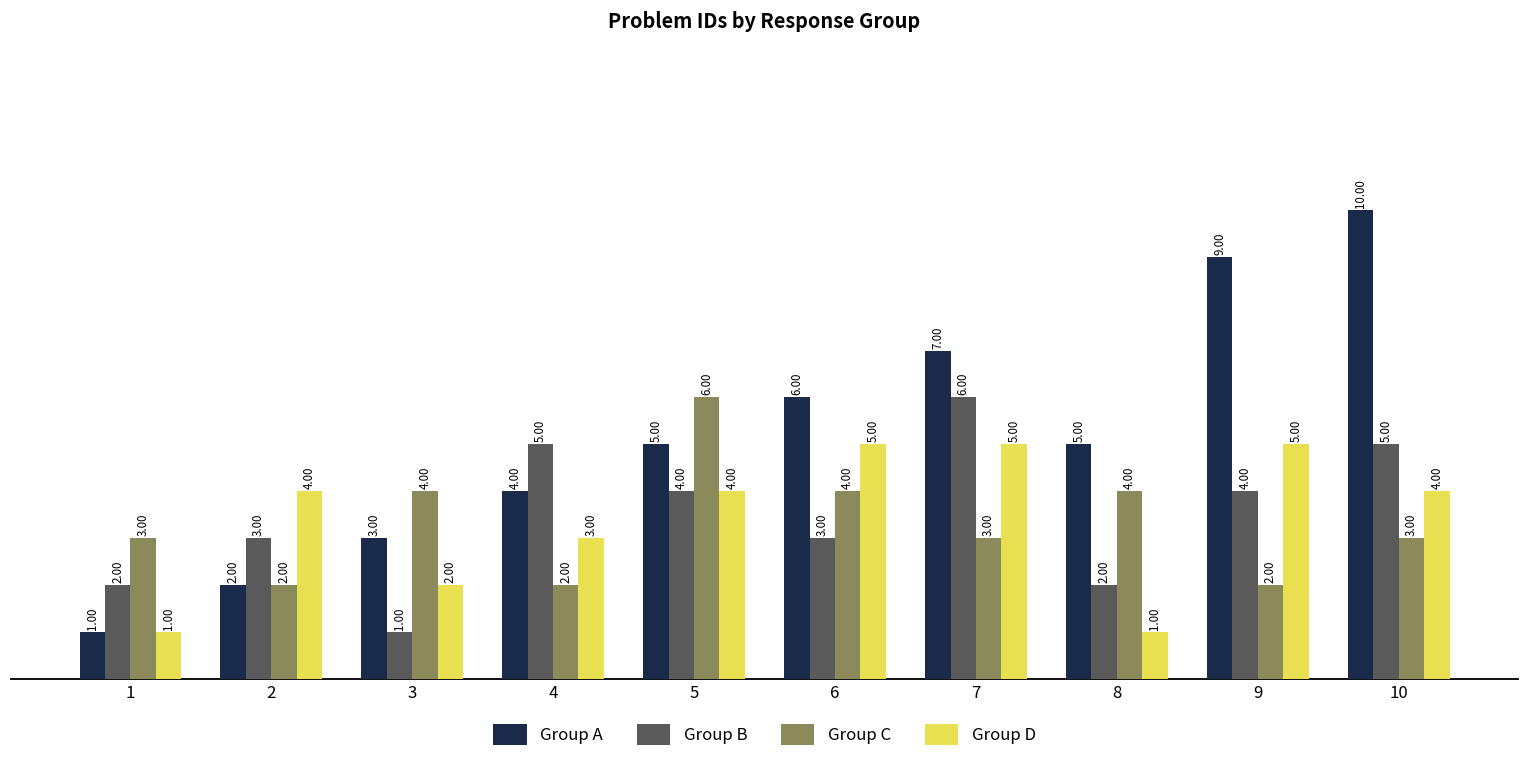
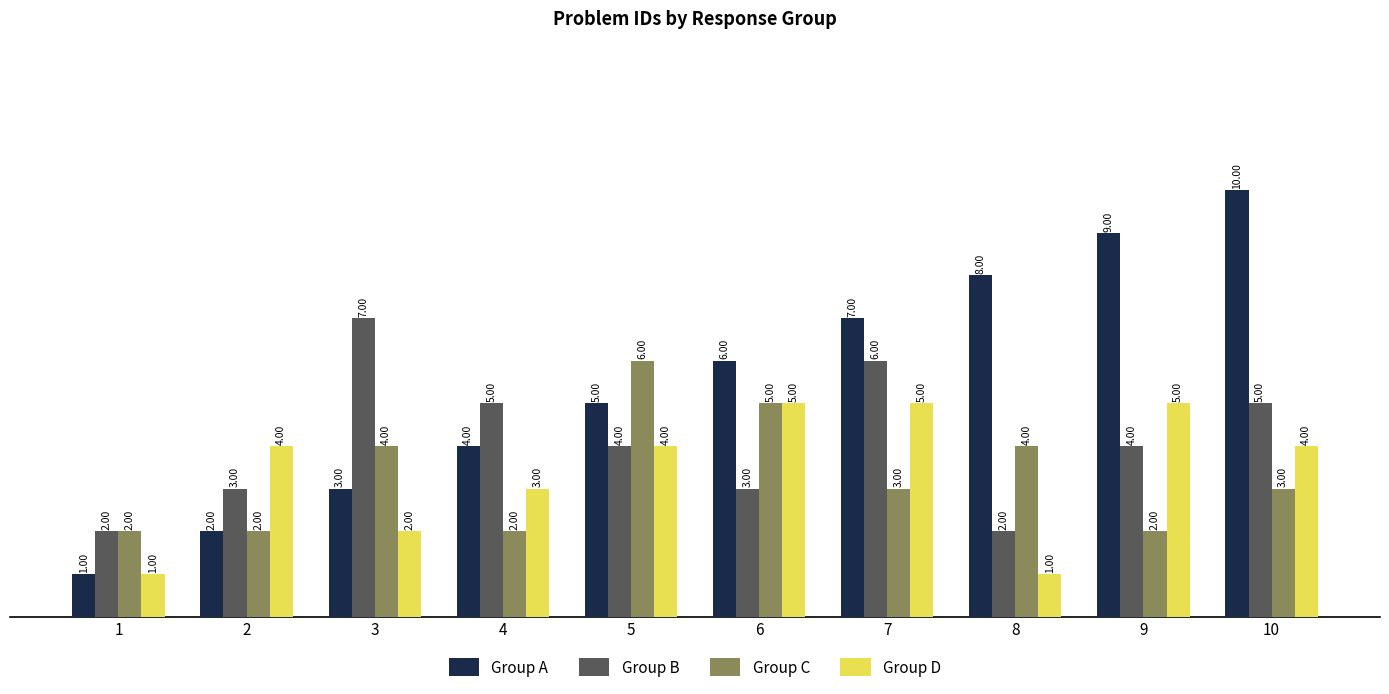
  {
    "Group A": {
      "1": 1.00,
      "2": 2.00,
      "3": 3.00,
      "4": 4.00,
      "5": 5.00,
      "6": 6.00,
      "7": 7.00,
-     "8": 5.00,
+     "8": 8.00,
      "9": 9.00,
      "10": 10.00
    },
    "Group B": {
      "1": 2.00,
      "2": 3.00,
-     "3": 1.00,
+     "3": 7.00,
      "4": 5.00,
      "5": 4.00,
      "6": 3.00,
      "7": 6.00,
      "8": 2.00,
      "9": 4.00,
      "10": 5.00
    },
    "Group C": {
-     "1": 3.00,
+     "1": 2.00,
      "2": 2.00,
      "3": 4.00,
      "4": 2.00,
      "5": 6.00,
-     "6": 4.00,
+     "6": 5.00,
      "7": 3.00,
      "8": 4.00,
      "9": 2.00,
      "10": 3.00
    },
    "Group D": {
      "1": 1.00,
      "2": 4.00,
      "3": 2.00,
      "4": 3.00,
      "5": 4.00,
      "6": 5.00,
      "7": 5.00,
      "8": 1.00,
      "9": 5.00,
      "10": 4.00
    }
  }
